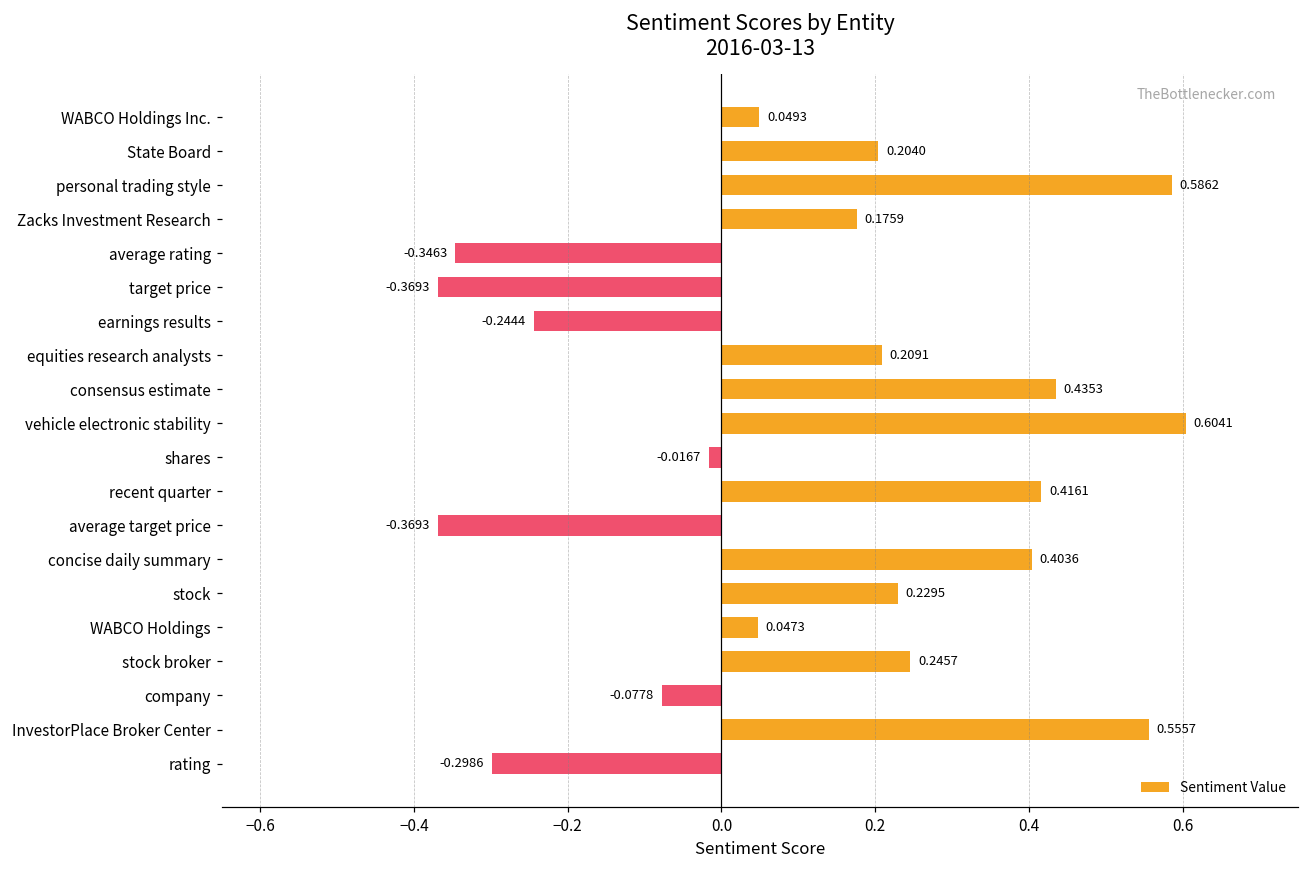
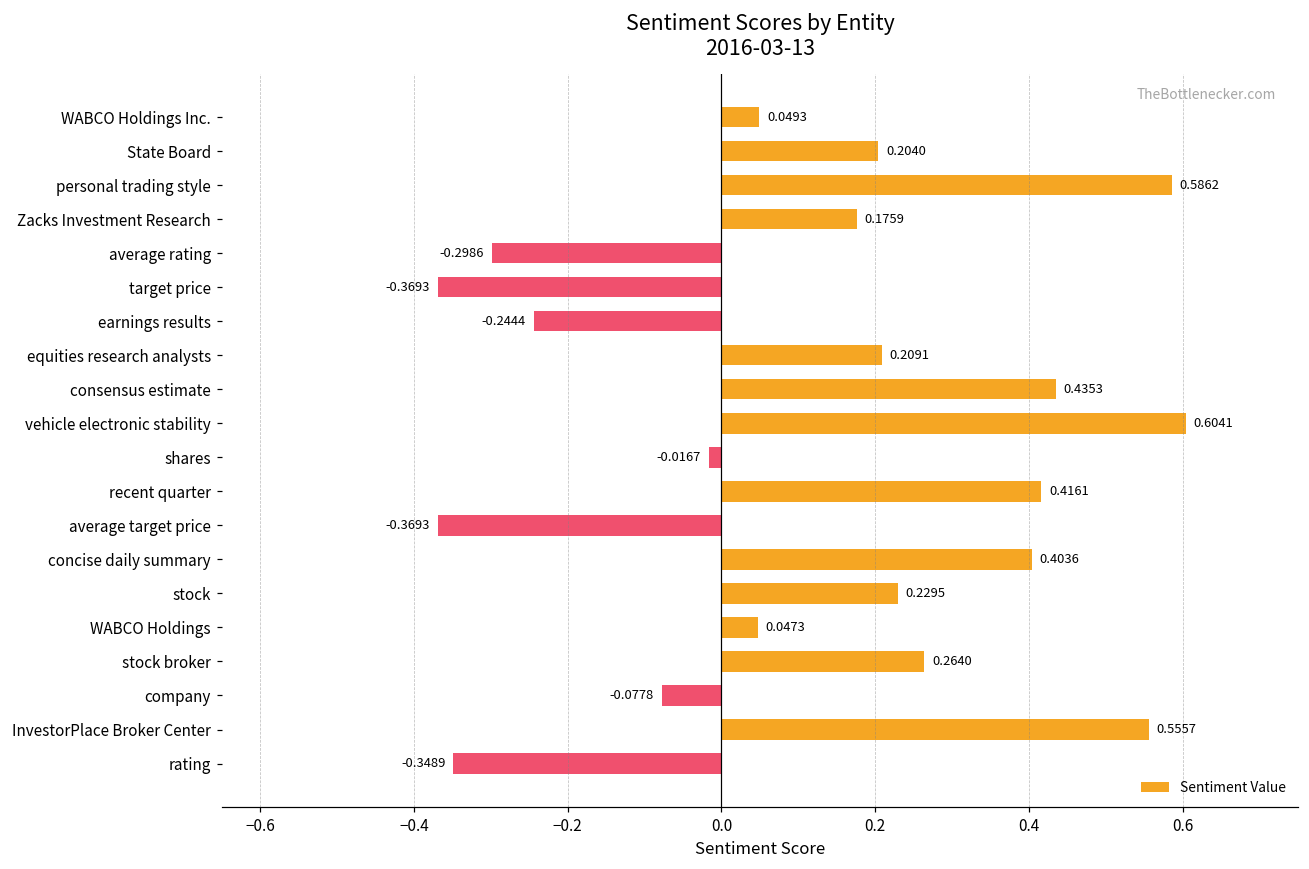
  {
    "WABCO Holdings Inc.": 0.0493,
    "State Board": 0.2040,
    "personal trading style": 0.5862,
    "Zacks Investment Research": 0.1759,
-   "average rating": -0.3463,
+   "average rating": -0.2986,
    "target price": -0.3693,
    "earnings results": -0.2444,
    "equities research analysts": 0.2091,
    "consensus estimate": 0.4353,
    "vehicle electronic stability": 0.6041,
    "shares": -0.0167,
    "recent quarter": 0.4161,
    "average target price": -0.3693,
    "concise daily summary": 0.4036,
    "stock": 0.2295,
    "WABCO Holdings": 0.0473,
-   "stock broker": 0.2457,
+   "stock broker": 0.2640,
    "company": -0.0778,
    "InvestorPlace Broker Center": 0.5557,
-   "rating": -0.2986
+   "rating": -0.3489
  }
